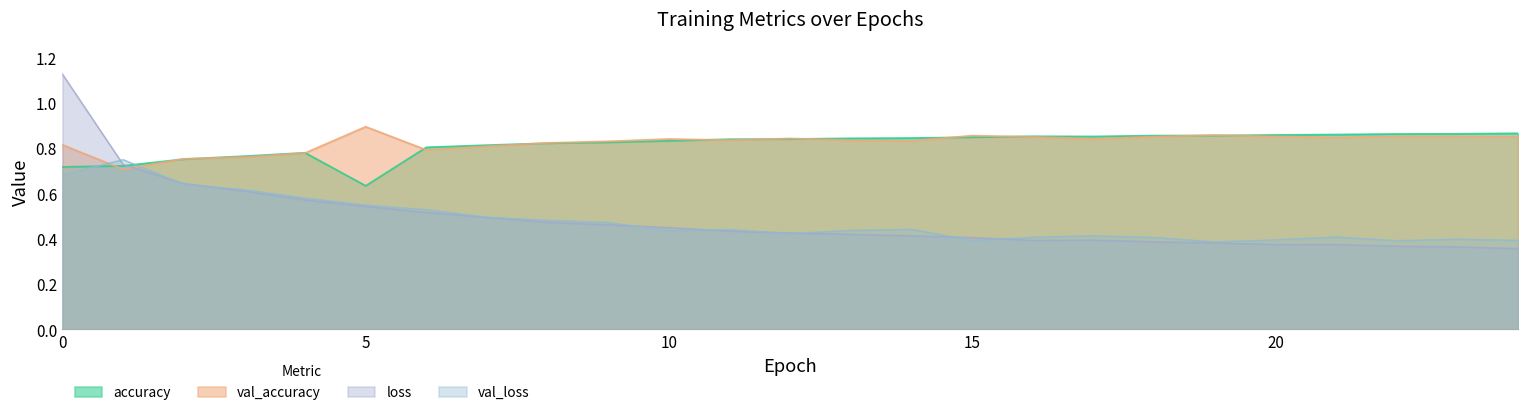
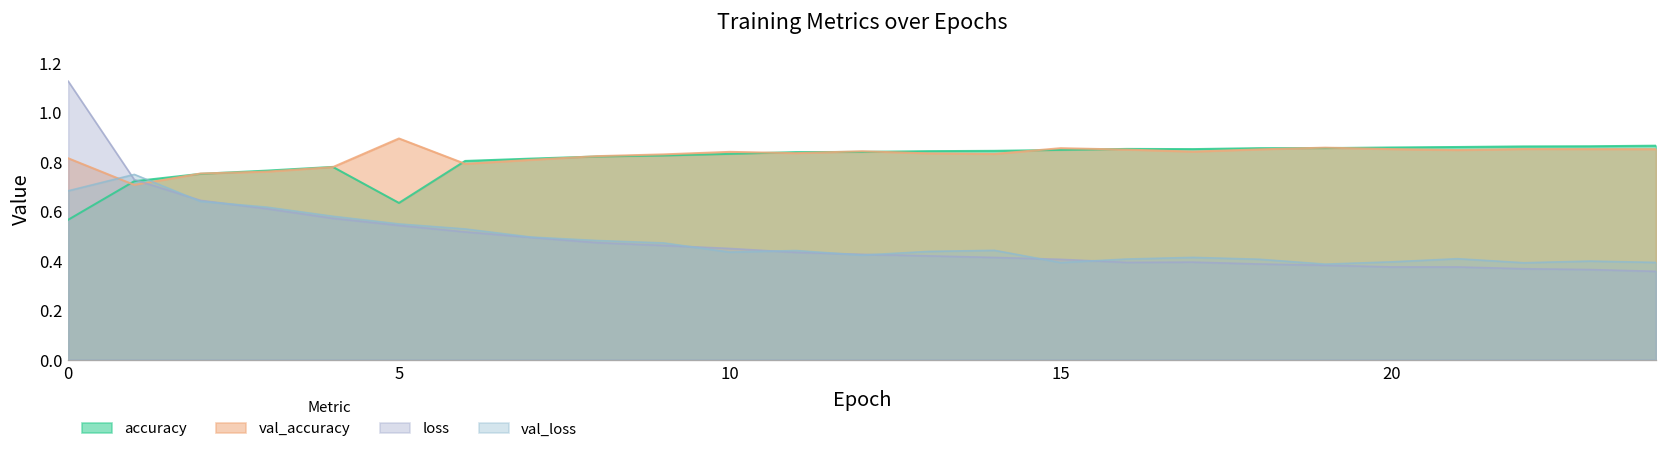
  {
    "accuracy": {
-     "0": 0.72,
+     "0": 0.57,
      "5": 0.63
    },
    "val_accuracy": {
      "0": 0.81,
      "5": 0.89
    }
  }
